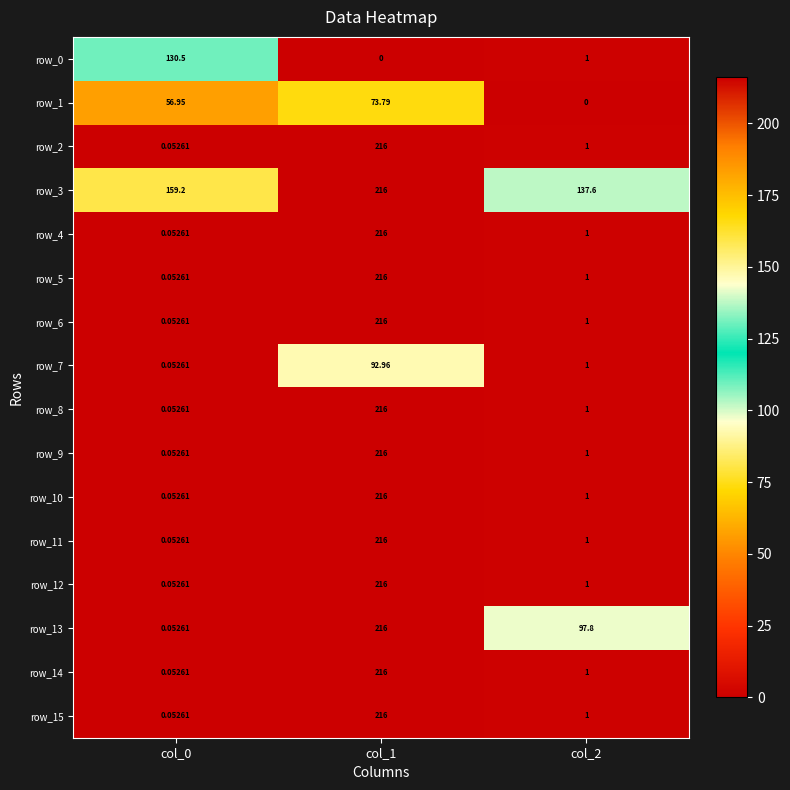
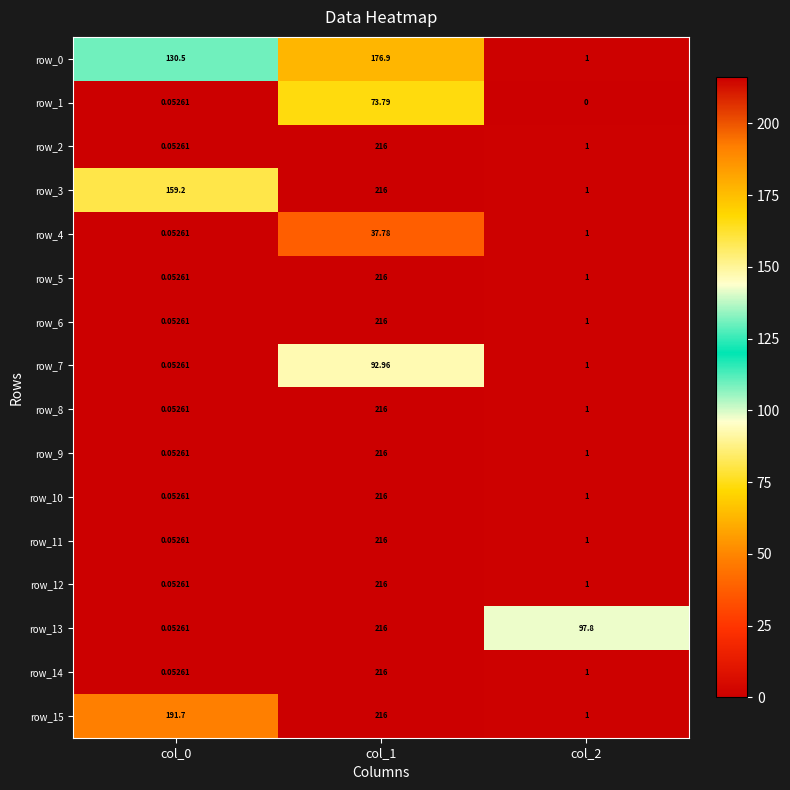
  {
    "row_0": {
      "col_0": 130.5,
-     "col_1": 0,
+     "col_1": 176.9,
      "col_2": 1
    },
    "row_1": {
-     "col_0": 56.95,
+     "col_0": 0.05261,
      "col_1": 73.79,
      "col_2": 0
    },
    "row_2": {
      "col_0": 0.05261,
      "col_1": 216,
      "col_2": 1
    },
    "row_3": {
      "col_0": 159.2,
      "col_1": 216,
-     "col_2": 137.6
+     "col_2": 1
    },
    "row_4": {
      "col_0": 0.05261,
-     "col_1": 216,
+     "col_1": 37.78,
      "col_2": 1
    },
    "row_5": {
      "col_0": 0.05261,
      "col_1": 216,
      "col_2": 1
    },
    "row_6": {
      "col_0": 0.05261,
      "col_1": 216,
      "col_2": 1
    },
    "row_7": {
      "col_0": 0.05261,
      "col_1": 92.96,
      "col_2": 1
    },
    "row_8": {
      "col_0": 0.05261,
      "col_1": 216,
      "col_2": 1
    },
    "row_9": {
      "col_0": 0.05261,
      "col_1": 216,
      "col_2": 1
    },
    "row_10": {
      "col_0": 0.05261,
      "col_1": 216,
      "col_2": 1
    },
    "row_11": {
      "col_0": 0.05261,
      "col_1": 216,
      "col_2": 1
    },
    "row_12": {
      "col_0": 0.05261,
      "col_1": 216,
      "col_2": 1
    },
    "row_13": {
      "col_0": 0.05261,
      "col_1": 216,
      "col_2": 97.8
    },
    "row_14": {
      "col_0": 0.05261,
      "col_1": 216,
      "col_2": 1
    },
    "row_15": {
-     "col_0": 0.05261,
+     "col_0": 191.7,
      "col_1": 216,
      "col_2": 1
    }
  }
